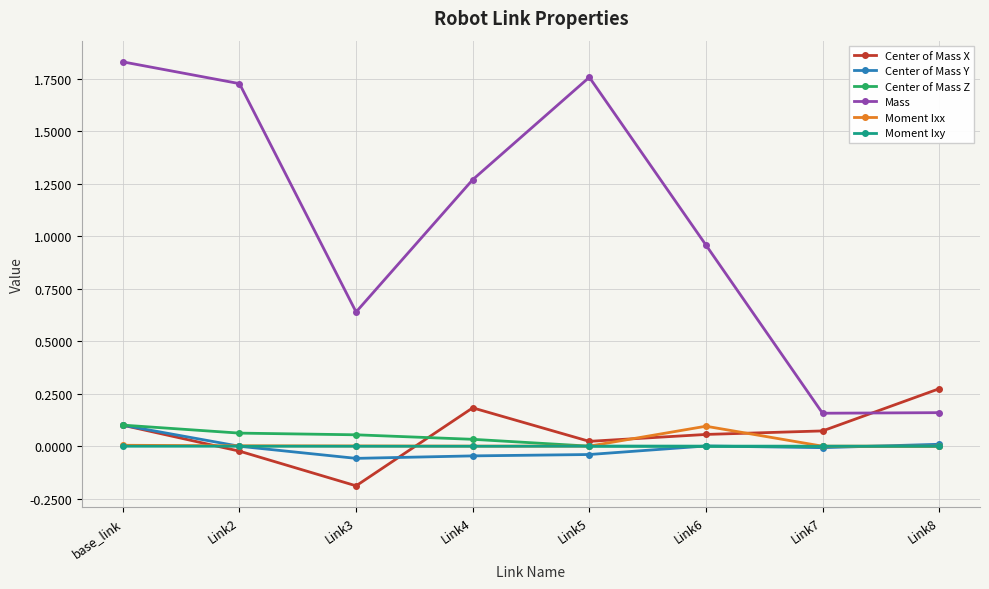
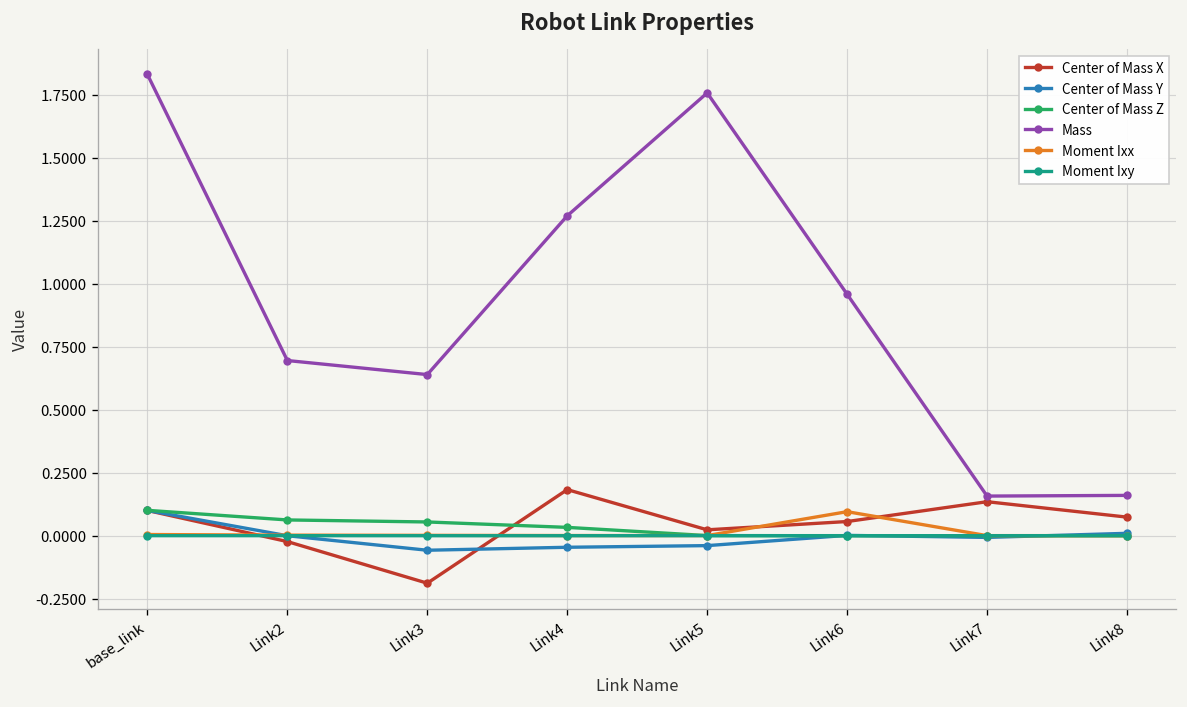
  {
    "Center of Mass X": {
      "Link2": -0.02,
      "Link3": -0.19,
      "Link4": 0.18,
      "Link5": 0.02,
      "Link6": 0.06,
-     "Link7": 0.07,
-     "Link8": 0.27
+     "Link7": 0.13,
+     "Link8": 0.07
    },
    "Center of Mass Y": {
      "Link3": -0.06,
      "Link4": -0.05,
      "Link5": -0.04
    },
    "Mass": {
      "base_link": 1.83,
-     "Link2": 1.73,
+     "Link2": 0.70,
      "Link3": 0.64,
      "Link4": 1.27,
      "Link5": 1.76,
      "Link6": 0.96,
      "Link7": 0.16,
      "Link8": 0.16
    },
    "Moment Ixx": {
      "Link6": 0.10
    }
  }
